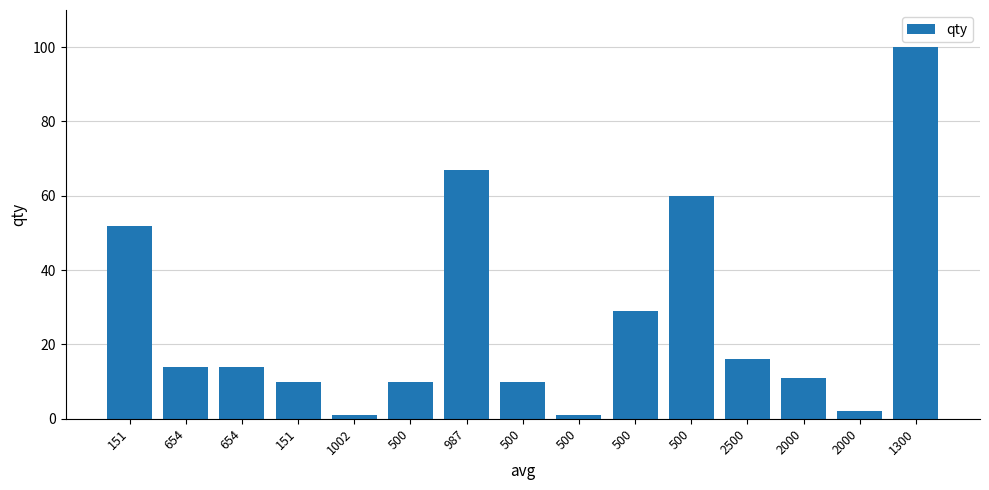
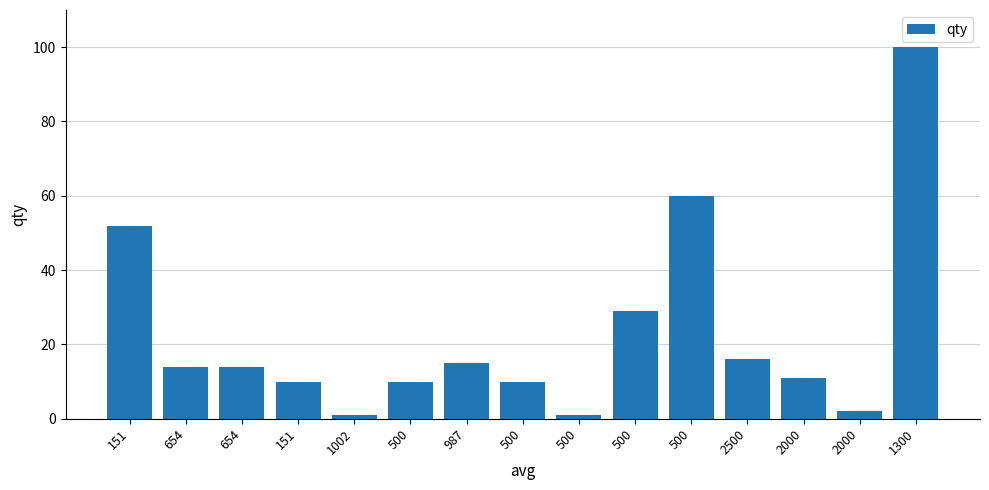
  {
    "1002": 1,
-   "987": 67,
+   "987": 15,
    "2500": 16,
    "1300": 100
  }
